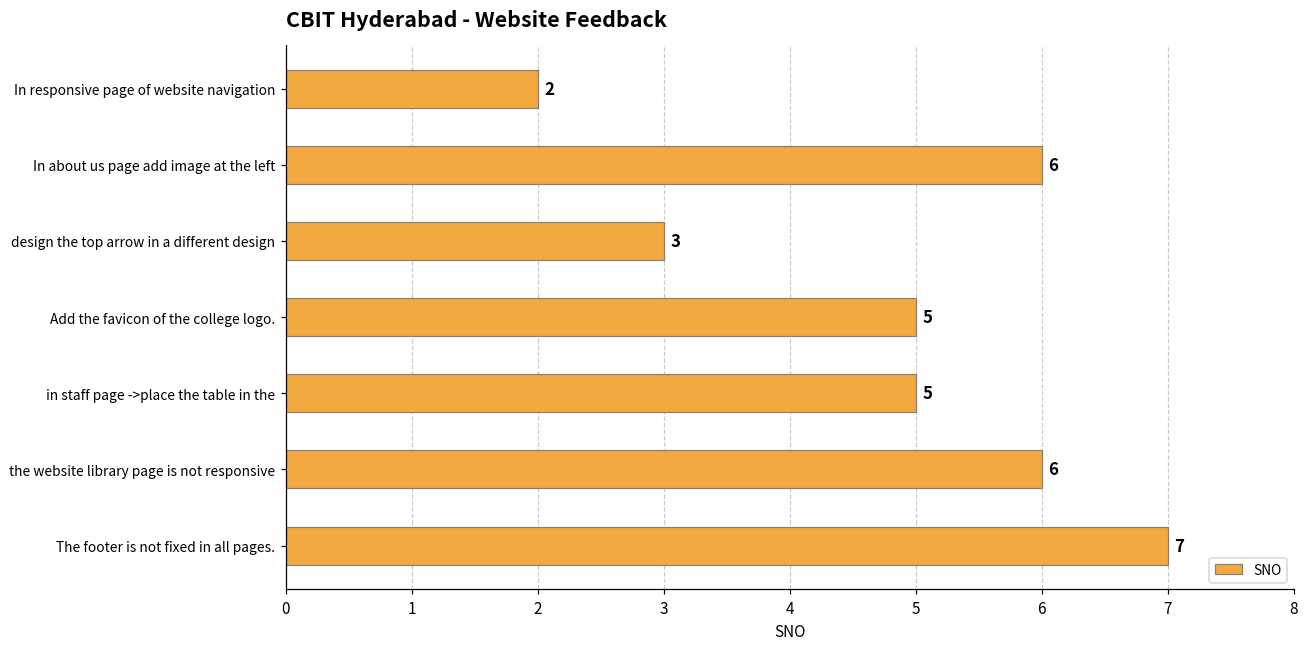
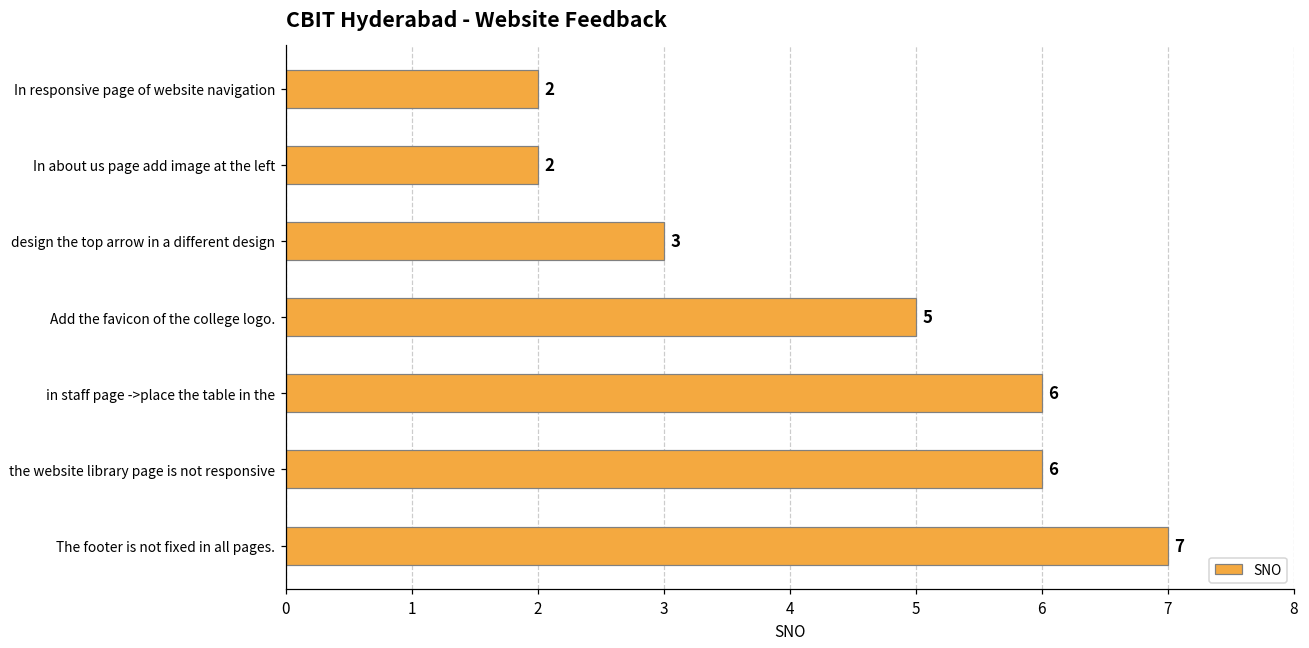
  {
    "In responsive page of website navigation": 2,
-   "In about us page add image at the left": 6,
+   "In about us page add image at the left": 2,
    "design the top arrow in a different design": 3,
    "Add the favicon of the college logo.": 5,
-   "in staff page ->place the table in the": 5,
+   "in staff page ->place the table in the": 6,
    "the website library page is not responsive": 6,
    "The footer is not fixed in all pages.": 7
  }
